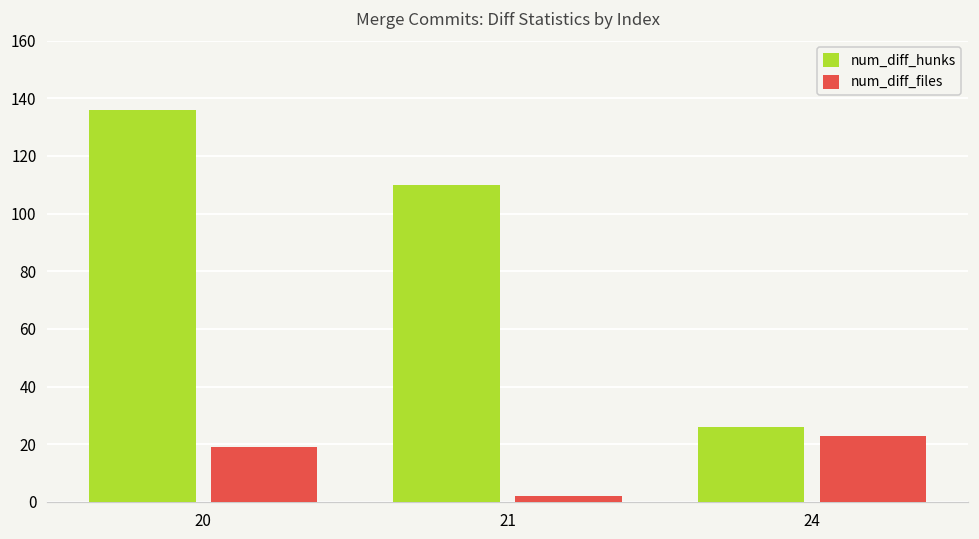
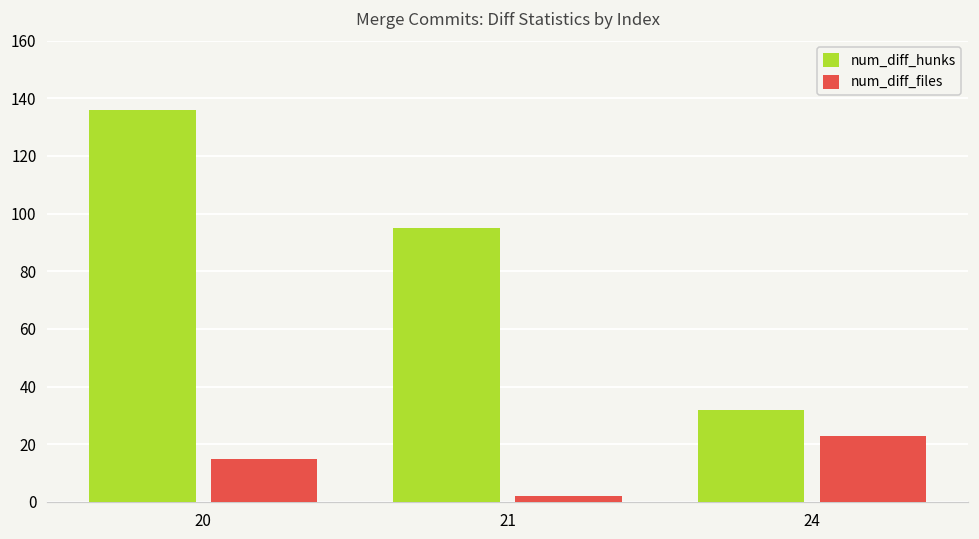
  {
    "num_diff_hunks": {
      "20": 136,
-     "21": 110,
-     "24": 26
+     "21": 95,
+     "24": 32
    },
    "num_diff_files": {
-     "20": 19,
+     "20": 15,
      "21": 2,
      "24": 23
    }
  }
